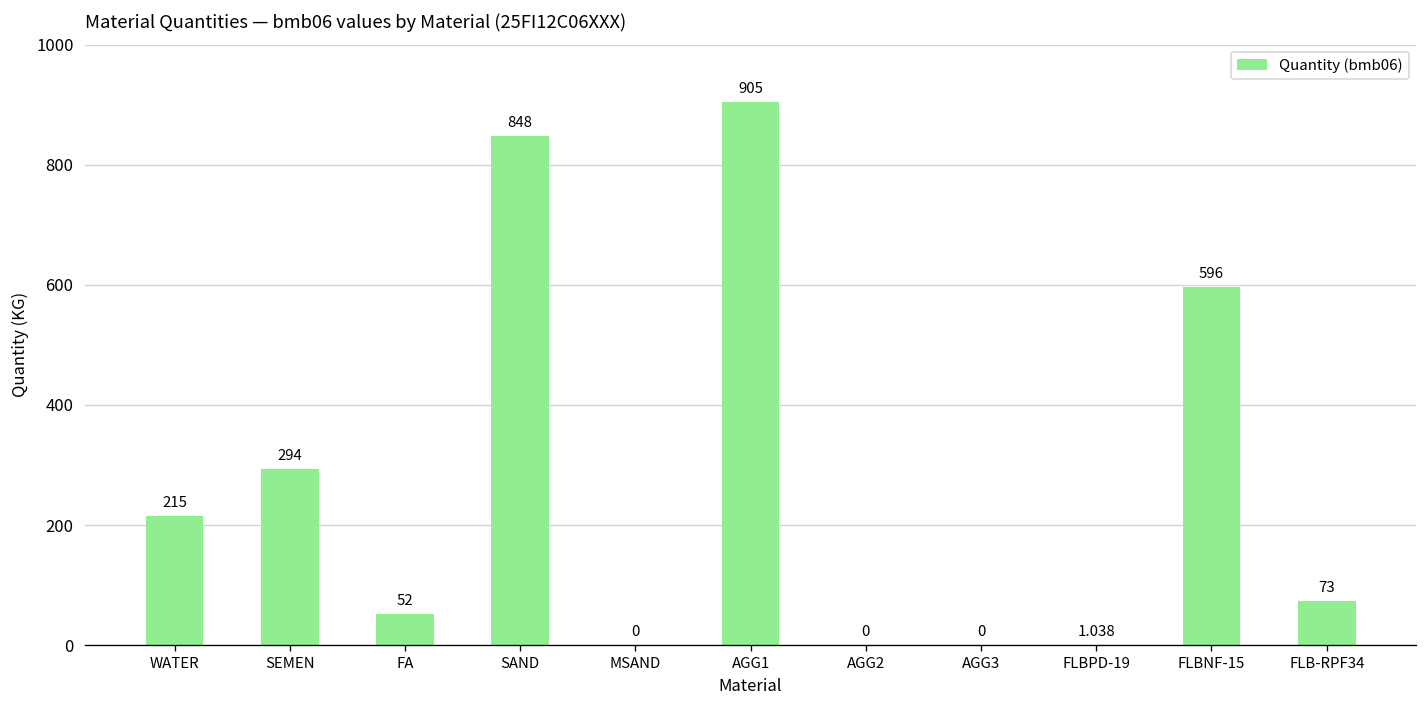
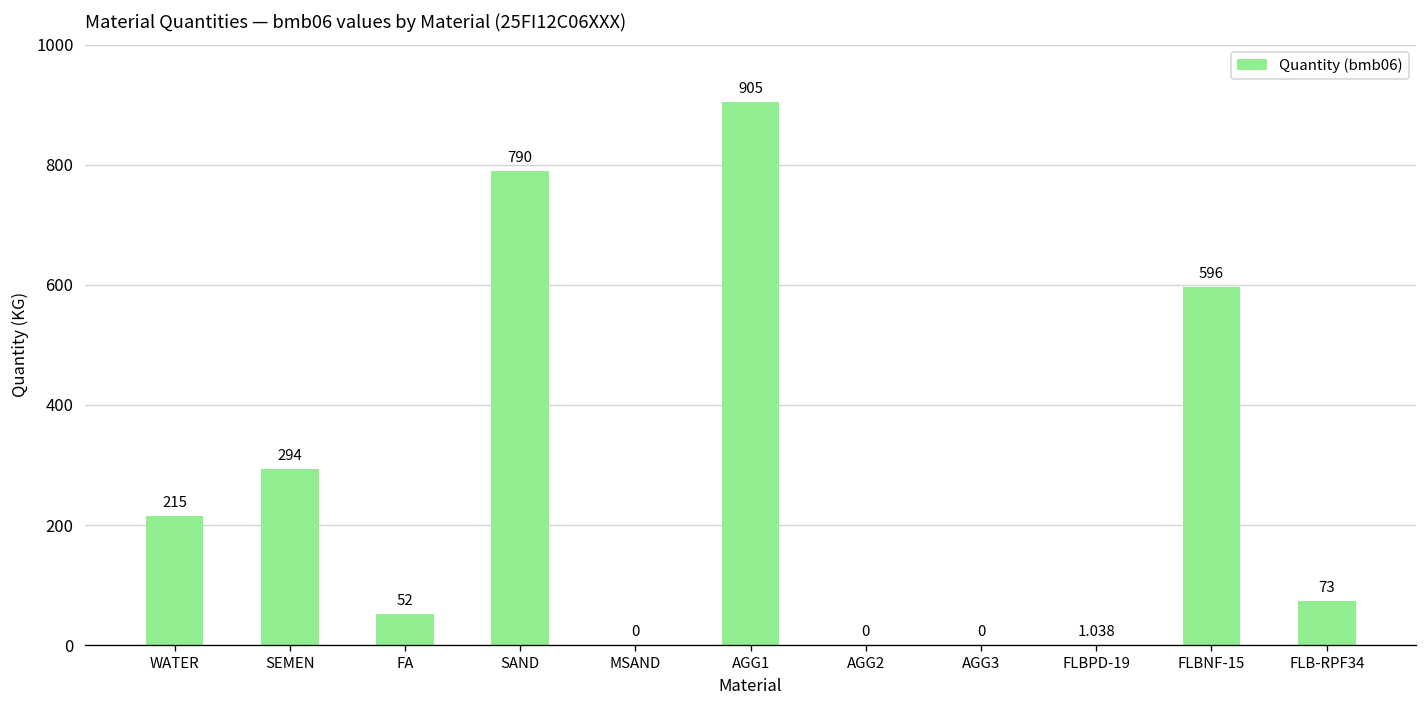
  {
    "WATER": 215,
    "SEMEN": 294,
    "FA": 52,
-   "SAND": 848,
+   "SAND": 790,
    "MSAND": 0,
    "AGG1": 905,
    "AGG2": 0,
    "AGG3": 0,
    "FLBPD-19": 1.038,
    "FLBNF-15": 596,
    "FLB-RPF34": 73
  }
